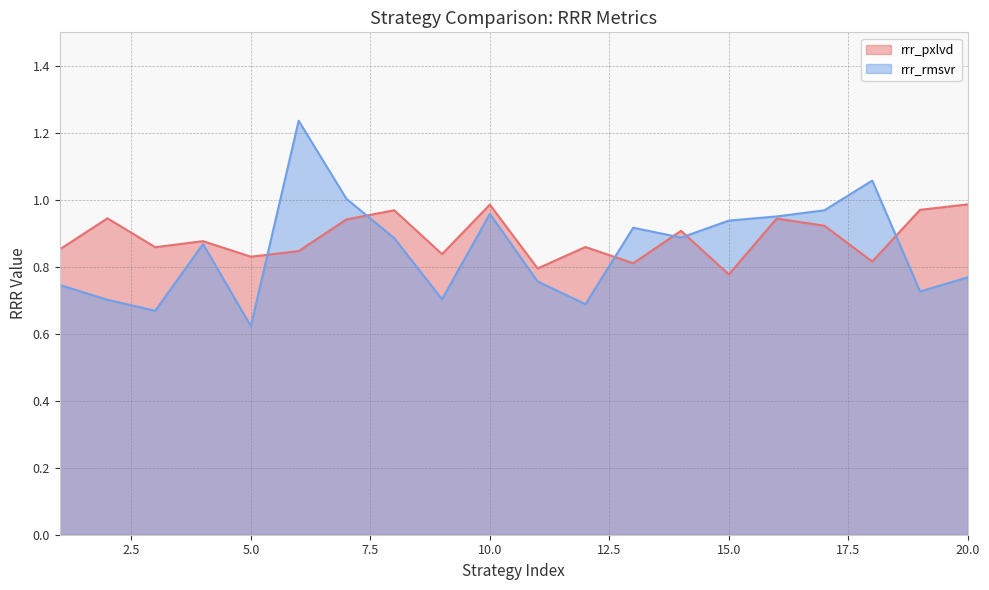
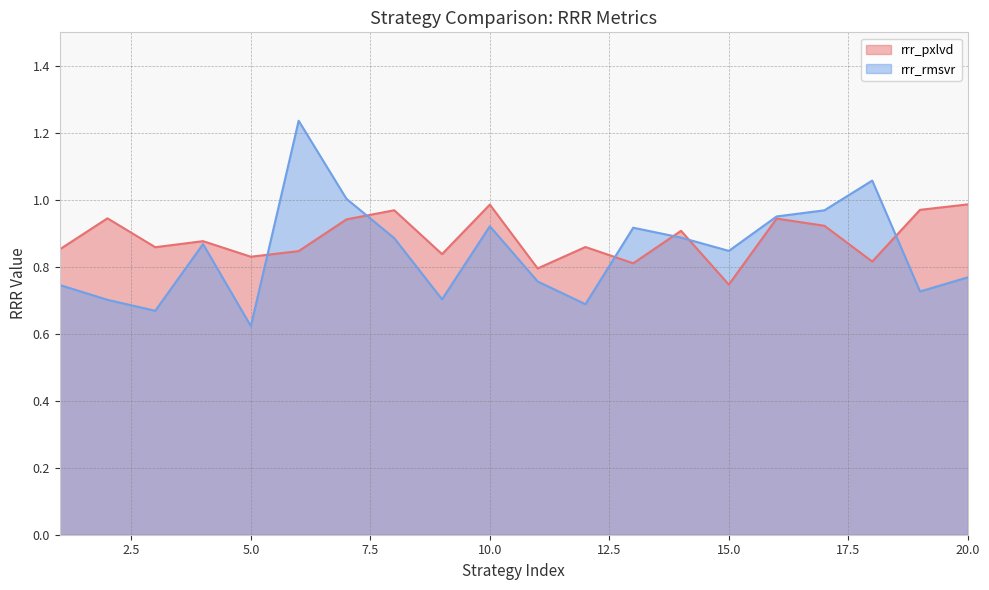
  {
    "rrr_pxlvd": {
      "5.0": 0.83,
      "10.0": 0.99,
-     "15.0": 0.78,
+     "15.0": 0.75,
      "20.0": 0.99
    },
    "rrr_rmsvr": {
      "5.0": 0.62,
-     "10.0": 0.96,
-     "15.0": 0.94,
+     "10.0": 0.92,
+     "15.0": 0.85,
      "20.0": 0.77
    }
  }
